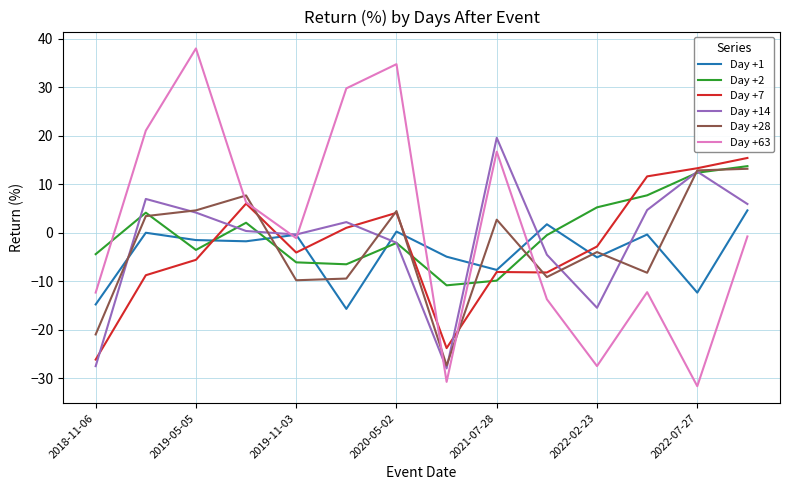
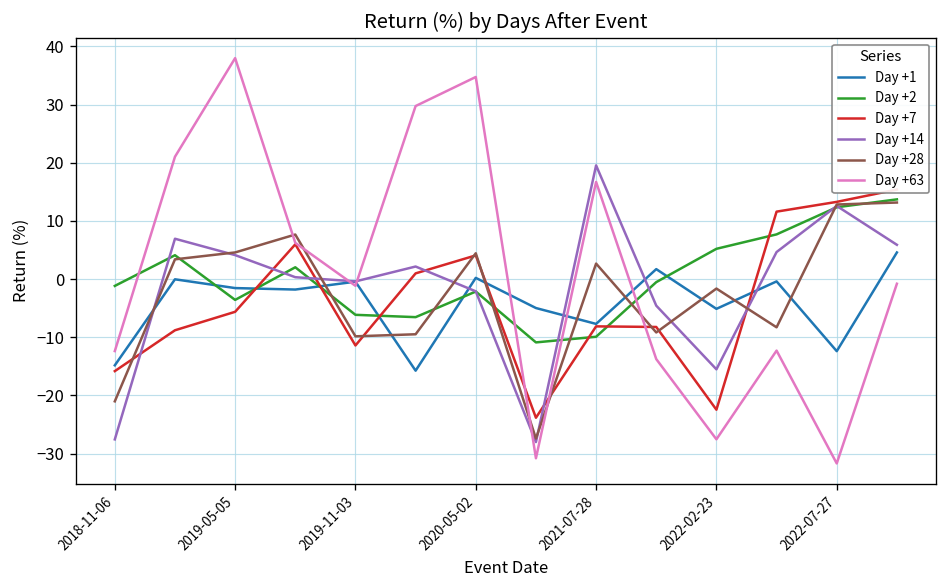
  {
    "Day +1": {
      "2018-11-06": -15,
      "2019-05-05": -2,
      "2020-05-02": 0,
      "2022-02-23": -5,
      "2022-07-27": -12
    },
    "Day +2": {
-     "2018-11-06": -4,
+     "2018-11-06": -1,
      "2019-05-05": -4,
      "2019-11-03": -6,
      "2021-07-28": -10,
      "2022-02-23": 5
    },
    "Day +7": {
-     "2018-11-06": -26,
+     "2018-11-06": -16,
      "2019-05-05": -6,
-     "2019-11-03": -4,
-     "2022-02-23": -3
+     "2019-11-03": -11,
+     "2022-02-23": -22
    },
    "Day +14": {
      "2018-11-06": -28,
      "2021-07-28": 20,
      "2022-02-23": -16
    },
    "Day +28": {
      "2018-11-06": -21,
      "2019-11-03": -10,
      "2021-07-28": 3,
-     "2022-02-23": -4
+     "2022-02-23": -2
    },
    "Day +63": {
      "2018-11-06": -12,
      "2019-05-05": 38,
      "2019-11-03": -1,
      "2020-05-02": 35,
      "2021-07-28": 17,
      "2022-02-23": -28,
      "2022-07-27": -32
    }
  }
